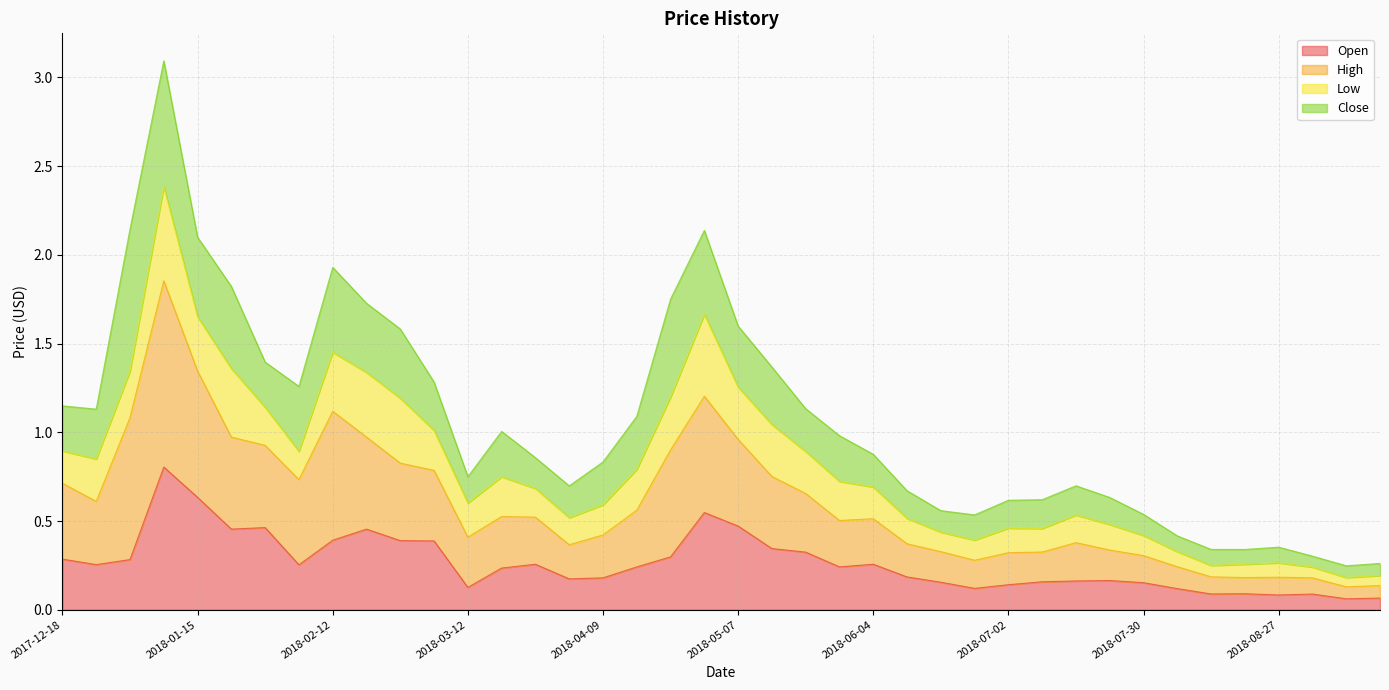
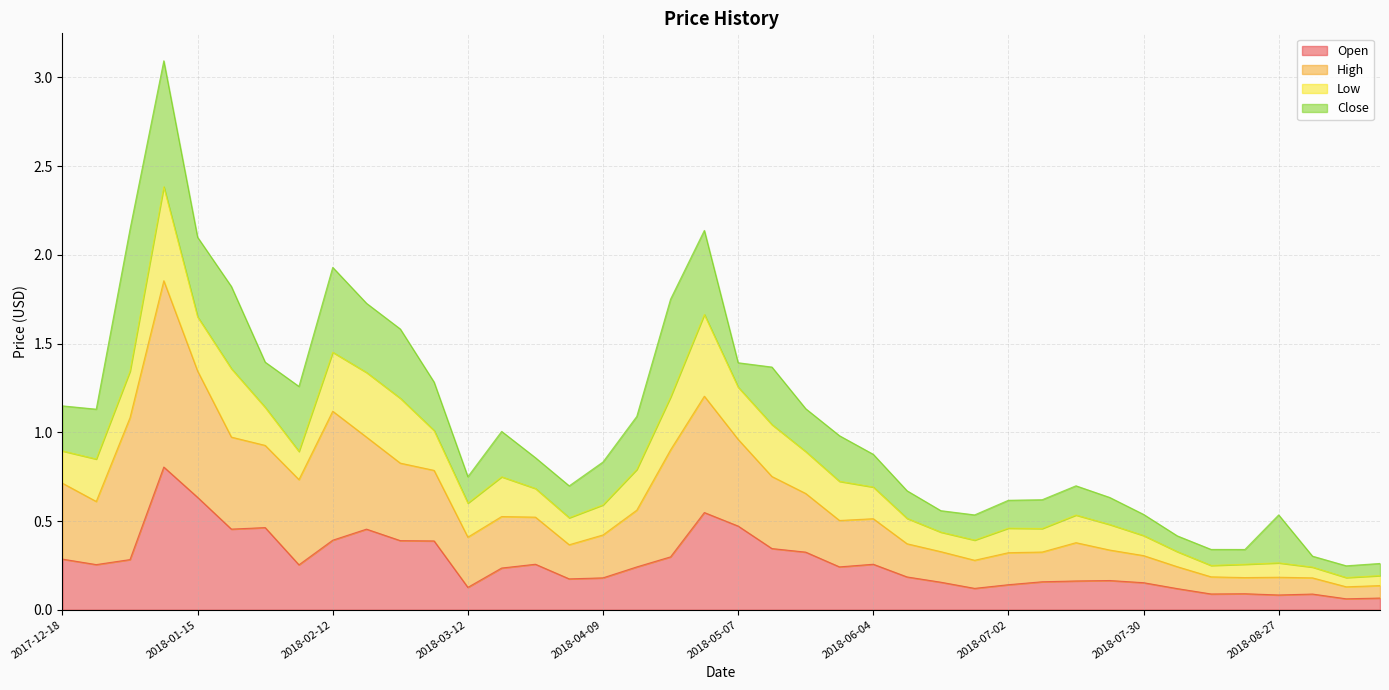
  {
    "Open": {
      "2017-12-18": 0.29,
      "2018-01-15": 0.63,
      "2018-02-12": 0.39,
      "2018-03-12": 0.13,
      "2018-04-09": 0.18,
      "2018-05-07": 0.47,
      "2018-06-04": 0.26,
      "2018-07-02": 0.14,
      "2018-07-30": 0.15,
      "2018-08-27": 0.08
    },
    "Close": {
      "2017-12-18": 0.25,
      "2018-01-15": 0.45,
      "2018-02-12": 0.48,
      "2018-03-12": 0.15,
      "2018-04-09": 0.24,
-     "2018-05-07": 0.34,
+     "2018-05-07": 0.14,
      "2018-06-04": 0.18,
      "2018-07-02": 0.16,
      "2018-07-30": 0.12,
-     "2018-08-27": 0.09
+     "2018-08-27": 0.27
    }
  }
